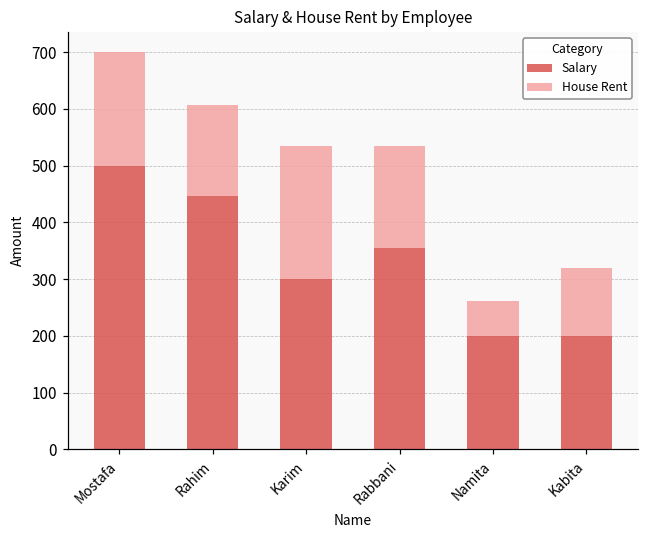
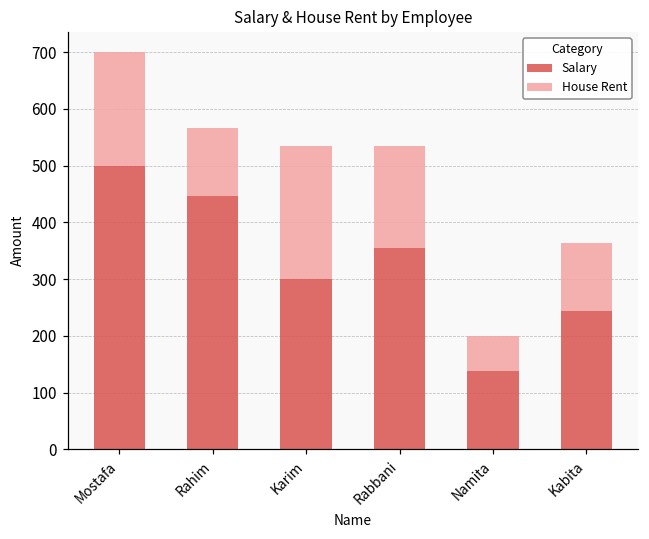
  {
    "Salary": {
      "Mostafa": 500,
      "Rahim": 450,
      "Karim": 300,
      "Rabbani": 360,
-     "Namita": 200,
-     "Kabita": 200
+     "Namita": 140,
+     "Kabita": 240
    },
    "House Rent": {
      "Mostafa": 200,
-     "Rahim": 160,
+     "Rahim": 120,
      "Karim": 240,
      "Rabbani": 180,
      "Namita": 60,
      "Kabita": 120
    }
  }
